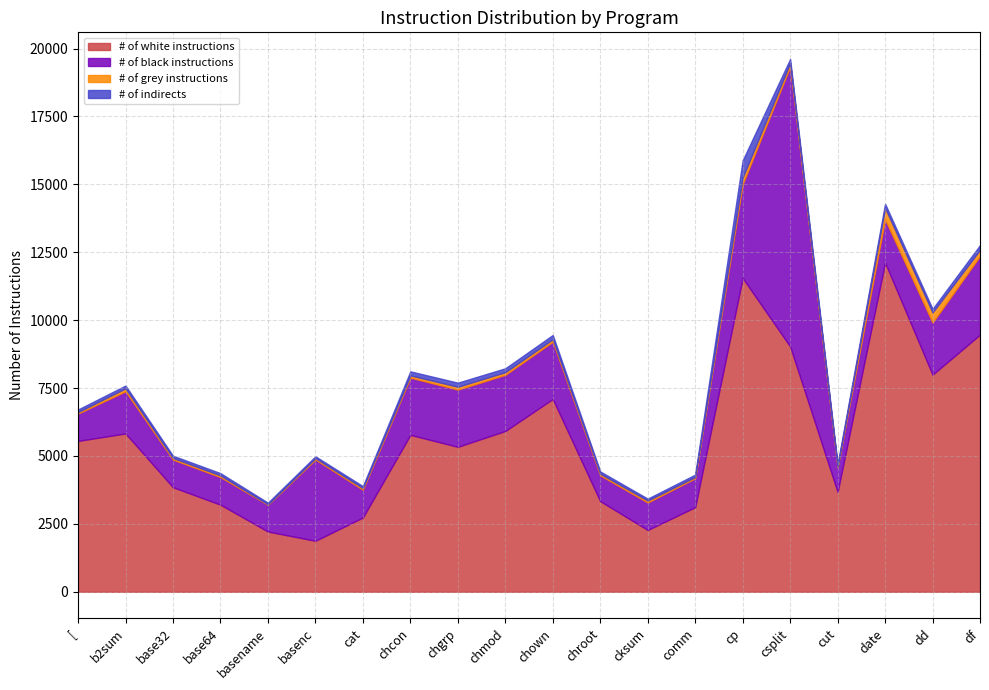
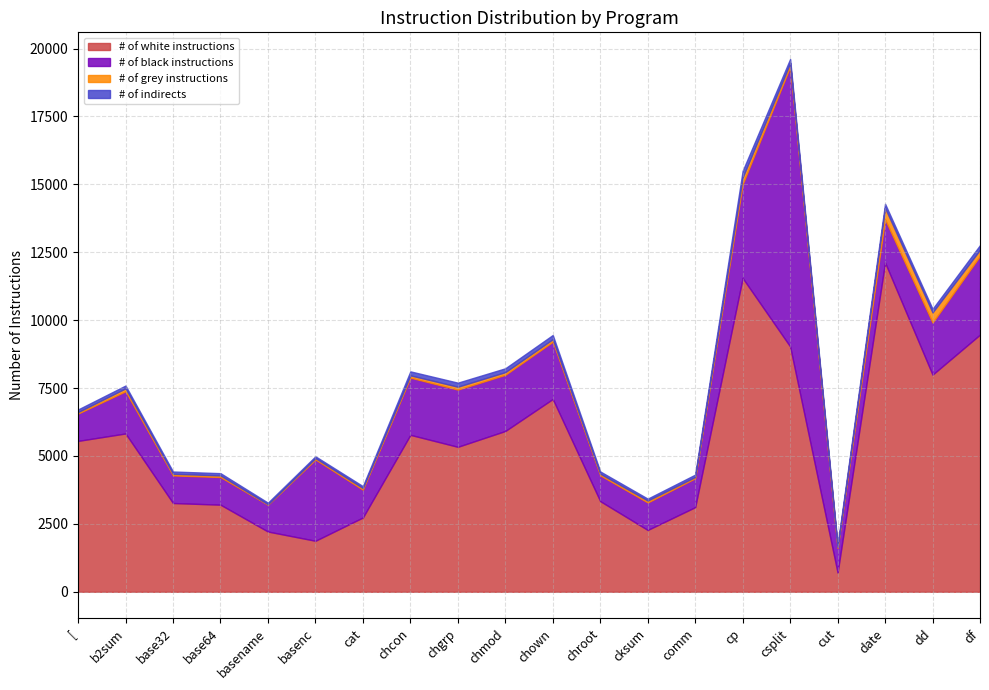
  {
    "# of white instructions": {
      "[": 5600,
      "b2sum": 5800,
-     "base32": 3800,
+     "base32": 3300,
      "base64": 3200,
      "basename": 2200,
      "basenc": 1900,
      "cat": 2700,
      "chcon": 5800,
      "chgrp": 5300,
      "chmod": 5900,
      "chown": 7100,
      "chroot": 3300,
      "cksum": 2300,
      "comm": 3100,
      "cp": 11600,
      "csplit": 9000,
-     "cut": 3700,
+     "cut": 700,
      "date": 12100,
      "dd": 8000,
      "df": 9500
    },
    "# of black instructions": {
      "b2sum": 1600,
      "chgrp": 2100,
      "chmod": 2100,
      "cp": 3500,
      "csplit": 10300,
      "date": 1600,
      "dd": 1900,
      "df": 2900
    },
    "# of grey instructions": {
      "b2sum": 100,
      "chgrp": 100,
      "chmod": 100,
      "cp": 200,
      "csplit": 100,
      "date": 400,
      "dd": 400,
      "df": 200
    },
    "# of indirects": {
      "[": 100,
      "b2sum": 100,
      "chcon": 100,
      "chgrp": 200,
      "chmod": 100,
      "chown": 200,
-     "cp": 600,
+     "cp": 200,
      "csplit": 200,
      "date": 200,
      "dd": 100,
      "df": 200
    }
  }
